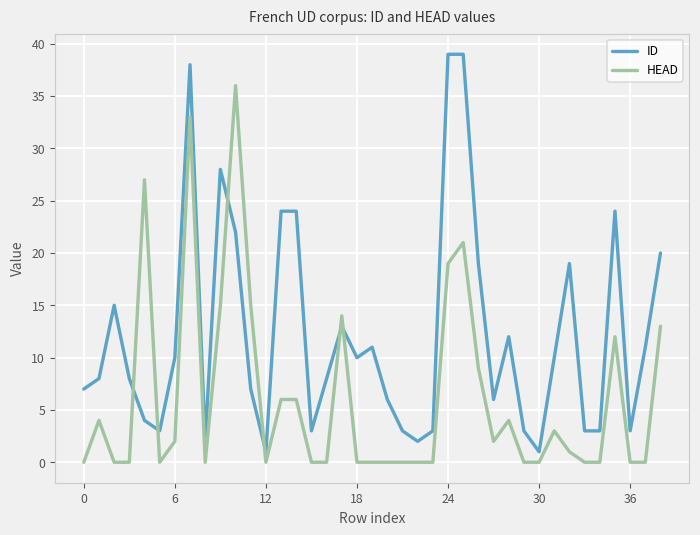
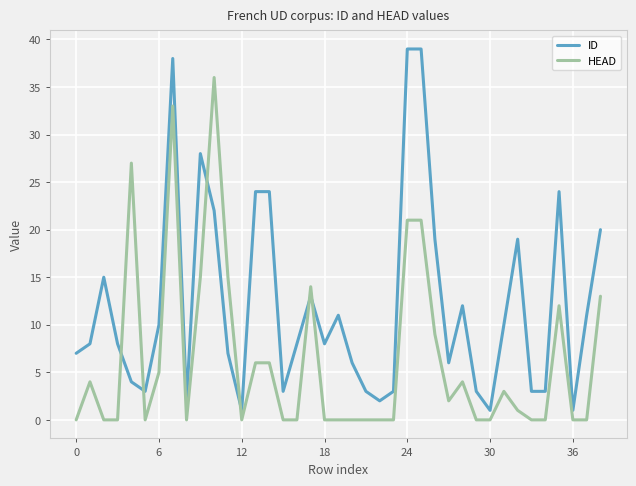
  {
    "ID": {
      "0": 7,
      "6": 10,
      "12": 1,
-     "18": 10,
+     "18": 8,
      "24": 39,
      "30": 1,
-     "36": 3
+     "36": 1
    },
    "HEAD": {
      "0": 0,
-     "6": 2,
+     "6": 5,
      "12": 0,
      "18": 0,
-     "24": 19,
+     "24": 21,
      "30": 0,
      "36": 0
    }
  }
